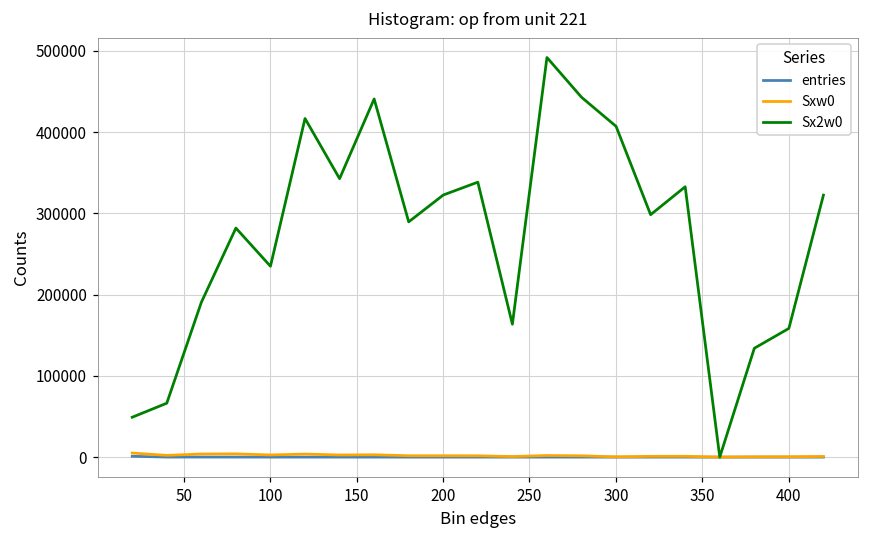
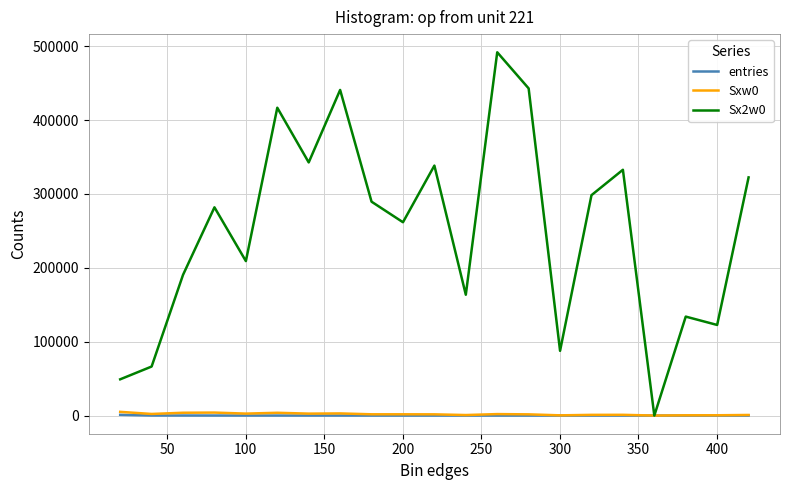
  {
    "Sx2w0": {
-     "100": 230000,
-     "200": 320000,
-     "300": 410000,
-     "400": 160000
+     "100": 210000,
+     "200": 260000,
+     "300": 90000,
+     "400": 120000
    }
  }
